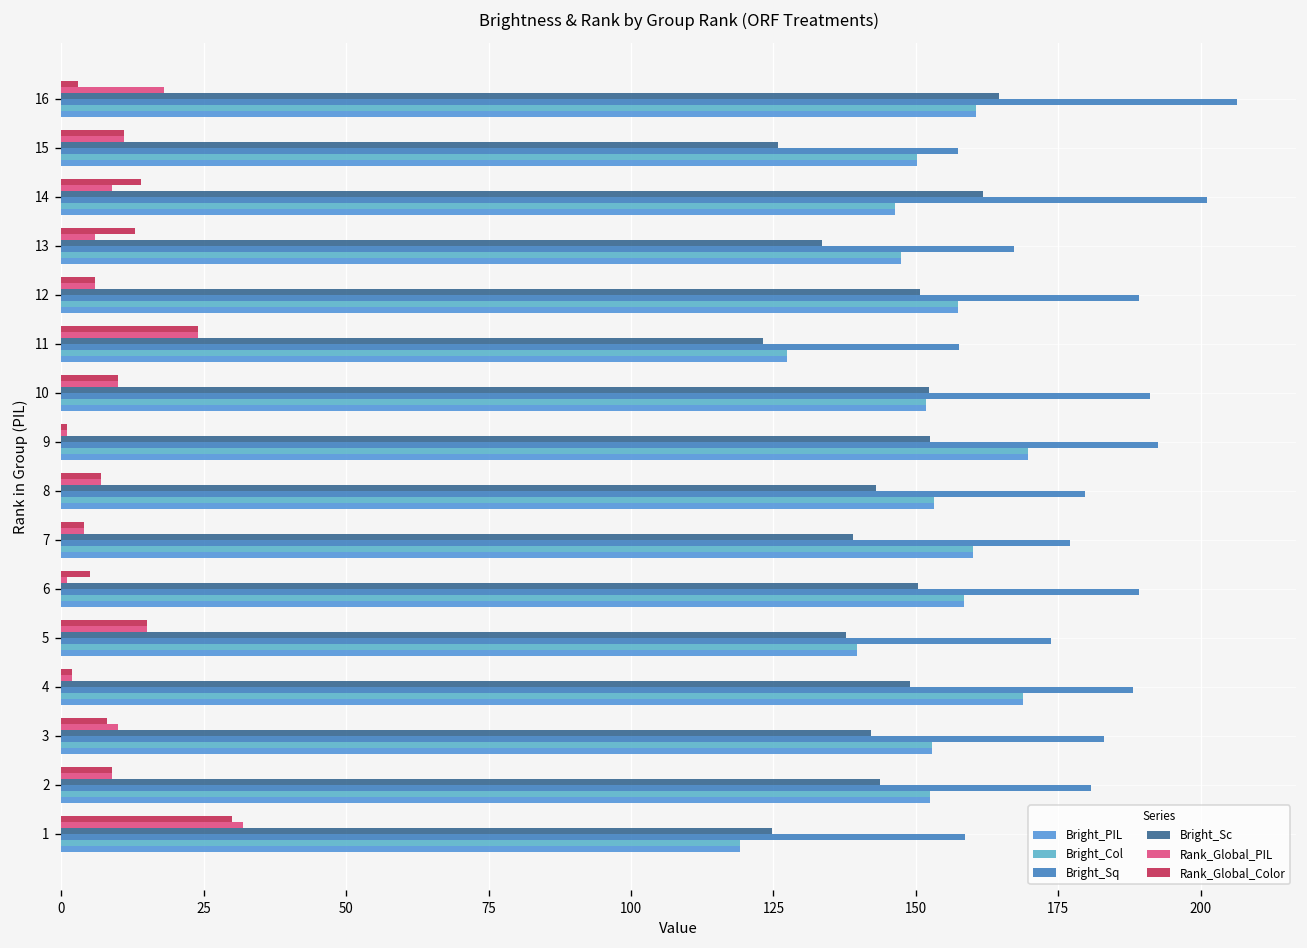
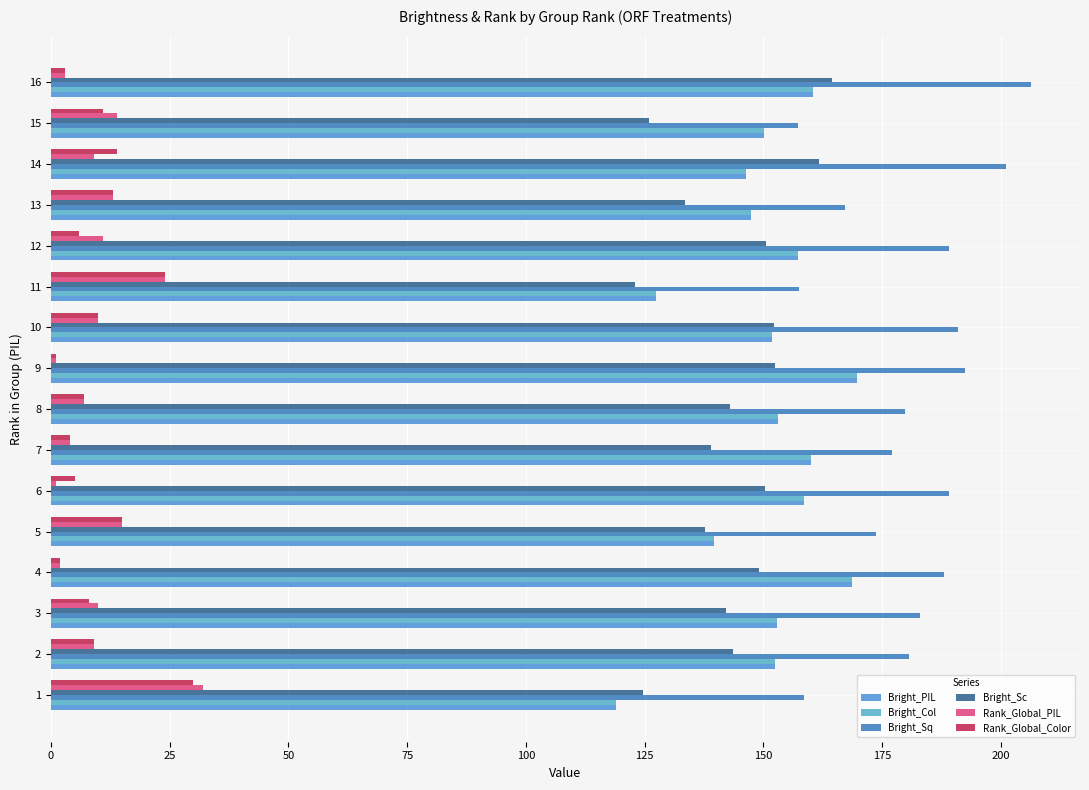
  {
    "Rank_Global_PIL": {
-     "16": 18,
-     "15": 11,
+     "16": 3,
+     "15": 14,
      "14": 9,
-     "13": 6,
-     "12": 6,
+     "13": 13,
+     "12": 11,
      "11": 24,
      "10": 10,
      "9": 1,
      "8": 7,
      "7": 4,
      "6": 1,
      "5": 15,
      "4": 2,
      "3": 10,
      "2": 9,
      "1": 32
    },
    "Rank_Global_Color": {
      "16": 3,
      "15": 11,
      "14": 14,
      "13": 13,
      "12": 6,
      "11": 24,
      "10": 10,
      "9": 1,
      "8": 7,
      "7": 4,
      "6": 5,
      "5": 15,
      "4": 2,
      "3": 8,
      "2": 9,
      "1": 30
    }
  }
